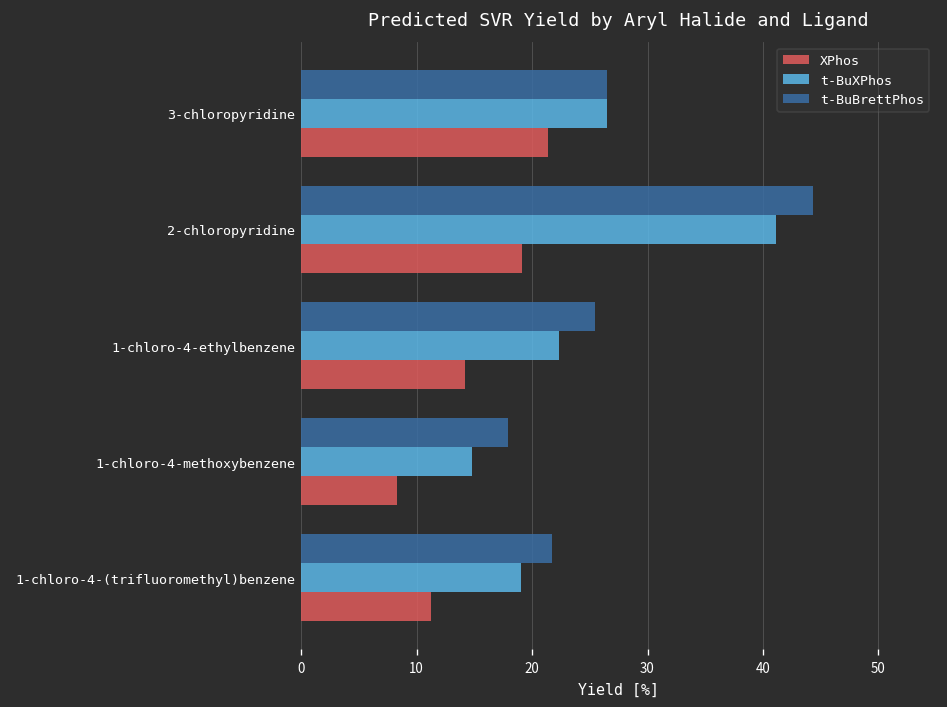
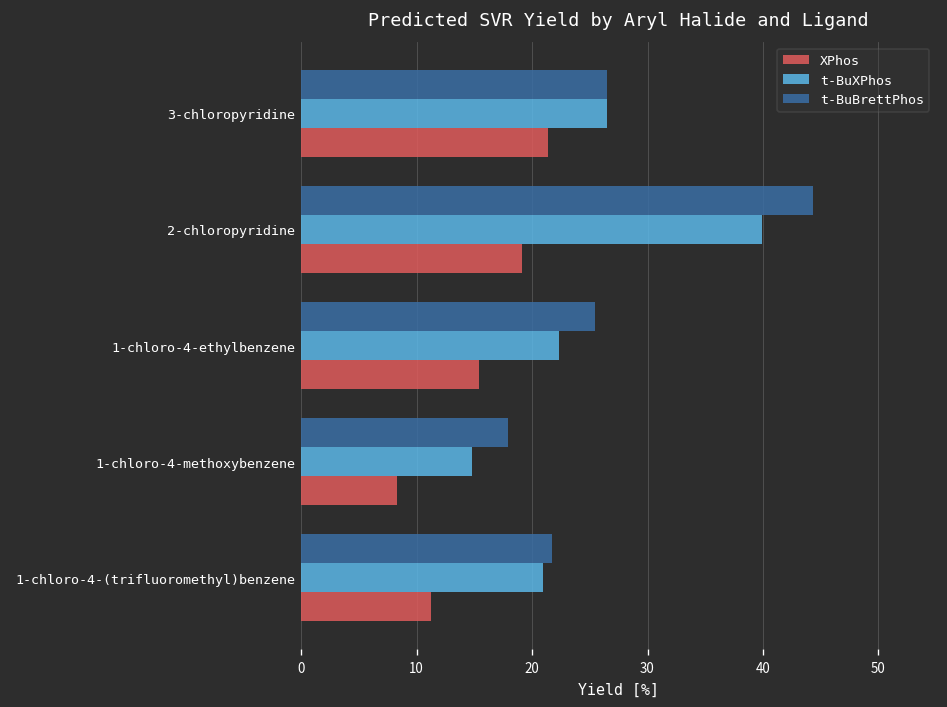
  {
    "XPhos": {
      "3-chloropyridine": 21,
      "2-chloropyridine": 19,
-     "1-chloro-4-ethylbenzene": 14,
+     "1-chloro-4-ethylbenzene": 15,
      "1-chloro-4-methoxybenzene": 8,
      "1-chloro-4-(trifluoromethyl)benzene": 11
    },
    "t-BuXPhos": {
      "3-chloropyridine": 26,
-     "2-chloropyridine": 41,
+     "2-chloropyridine": 40,
      "1-chloro-4-ethylbenzene": 22,
      "1-chloro-4-methoxybenzene": 15,
-     "1-chloro-4-(trifluoromethyl)benzene": 19
+     "1-chloro-4-(trifluoromethyl)benzene": 21
    },
    "t-BuBrettPhos": {
      "3-chloropyridine": 26,
      "2-chloropyridine": 44,
      "1-chloro-4-ethylbenzene": 25,
      "1-chloro-4-methoxybenzene": 18,
      "1-chloro-4-(trifluoromethyl)benzene": 22
    }
  }
